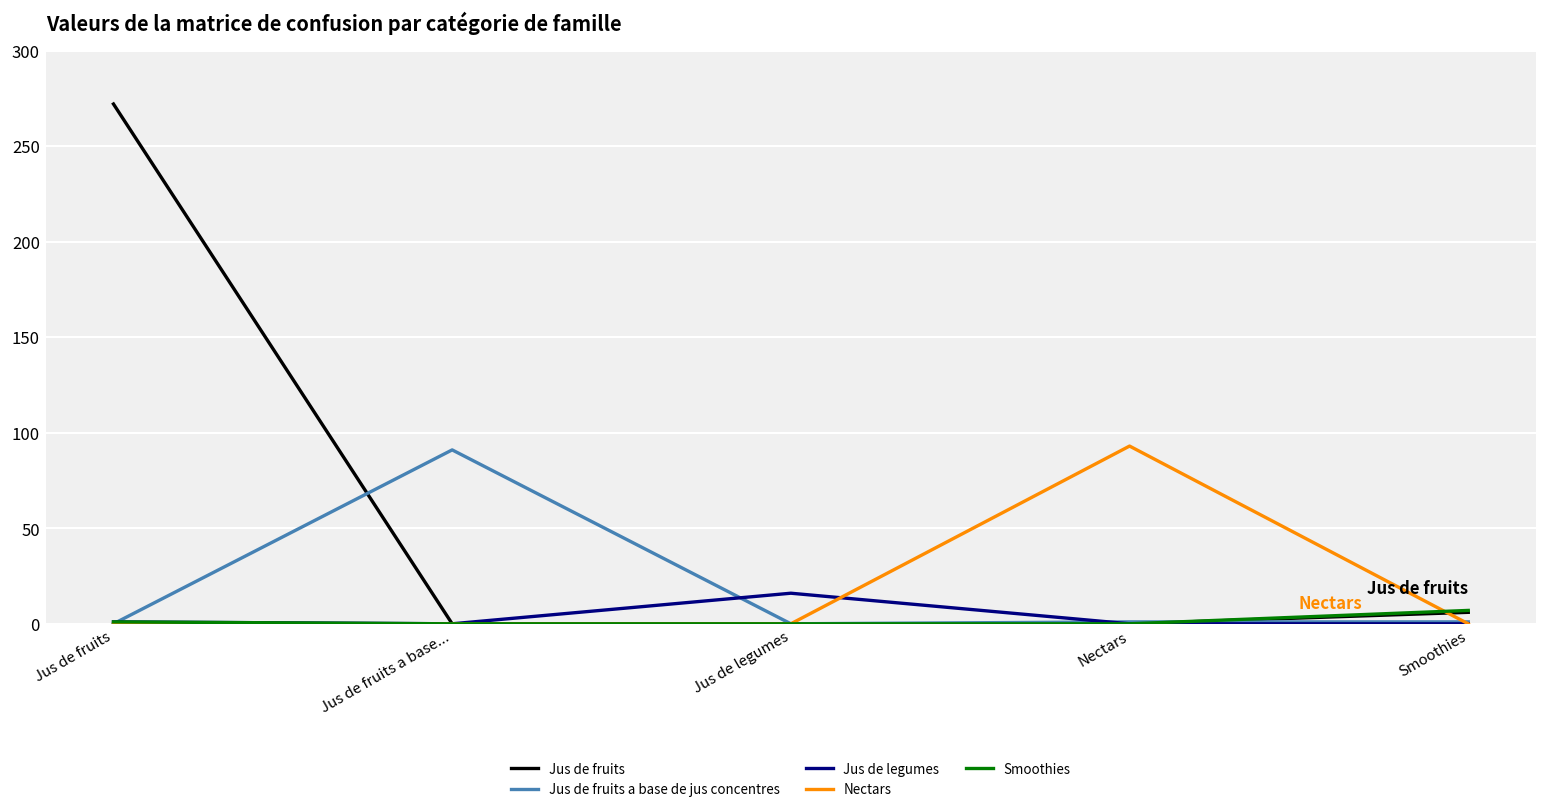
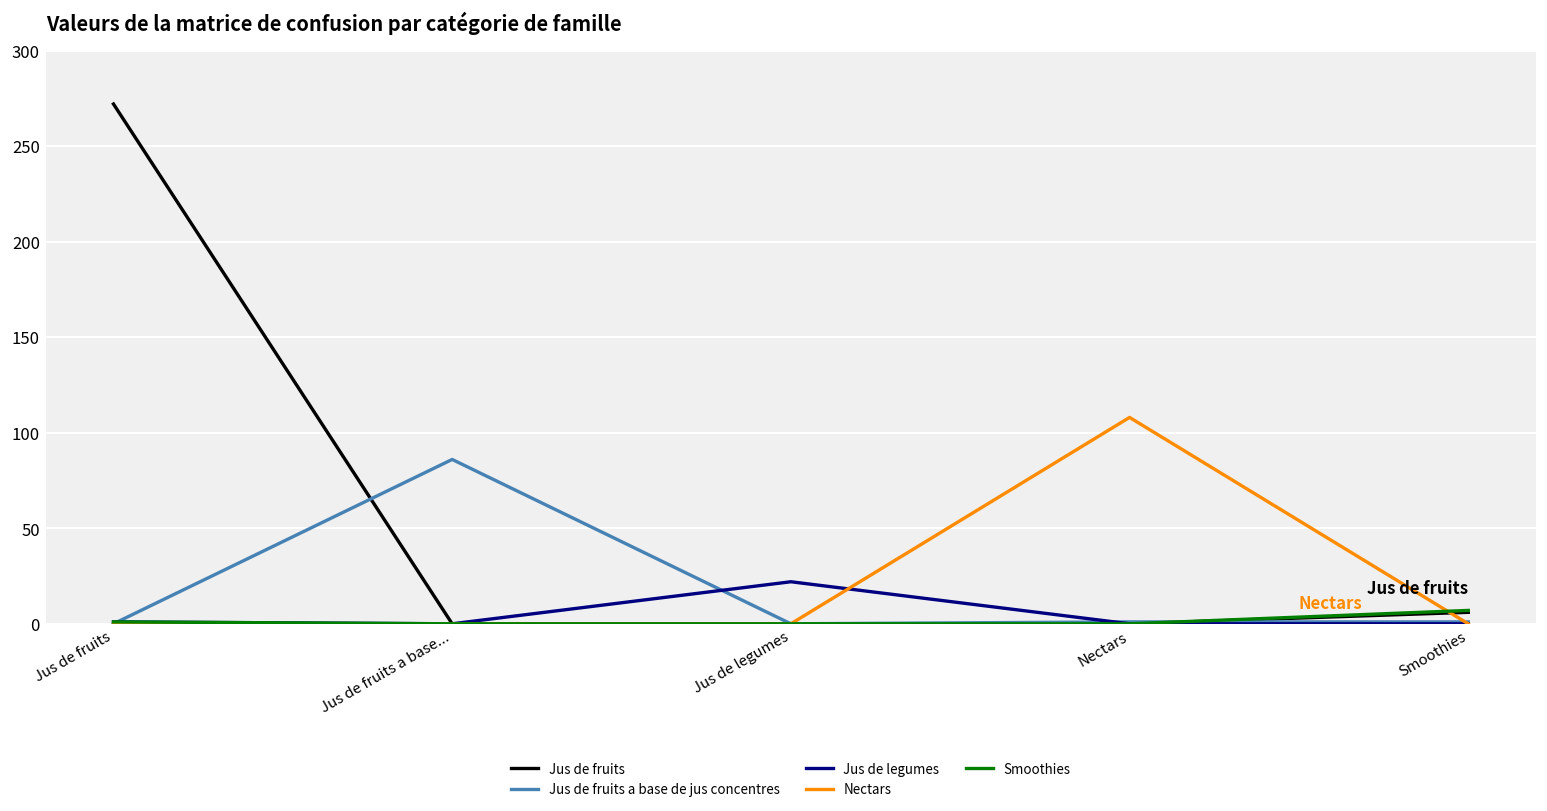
  {
    "Jus de fruits": {
      "Jus de fruits": 272
    },
    "Jus de fruits a base de jus concentres": {
-     "Jus de fruits a base...": 91
+     "Jus de fruits a base...": 86
    },
    "Jus de legumes": {
-     "Jus de legumes": 16
+     "Jus de legumes": 22
    },
    "Nectars": {
-     "Nectars": 93
+     "Nectars": 108
    }
  }
